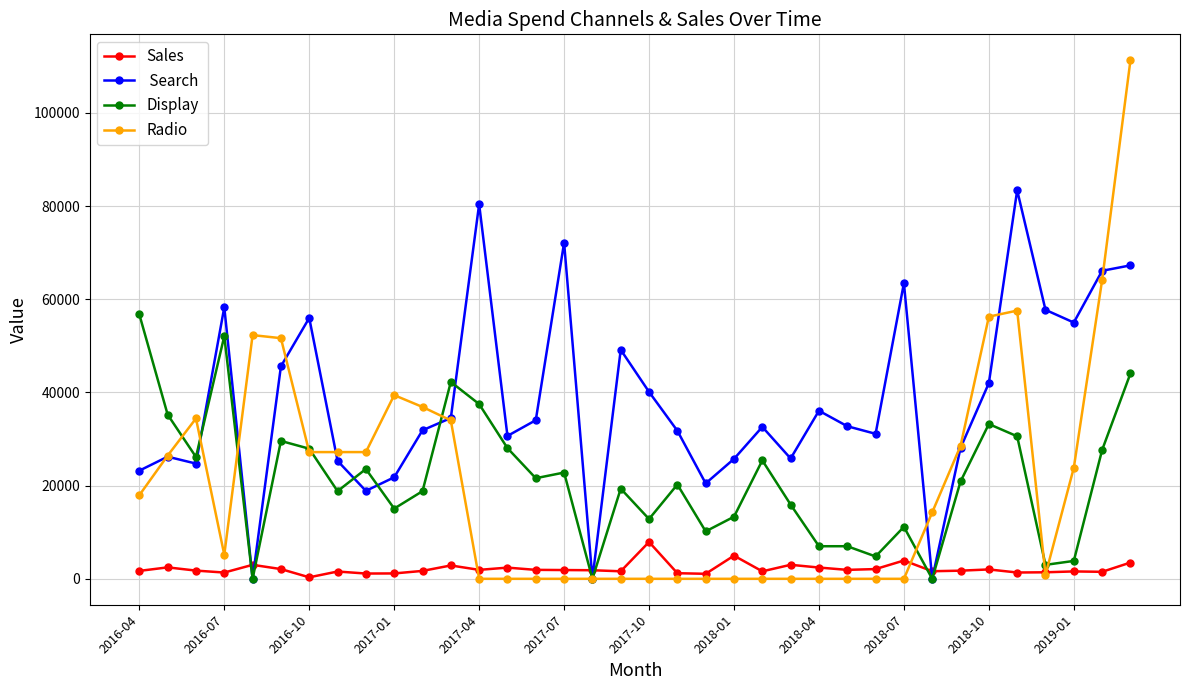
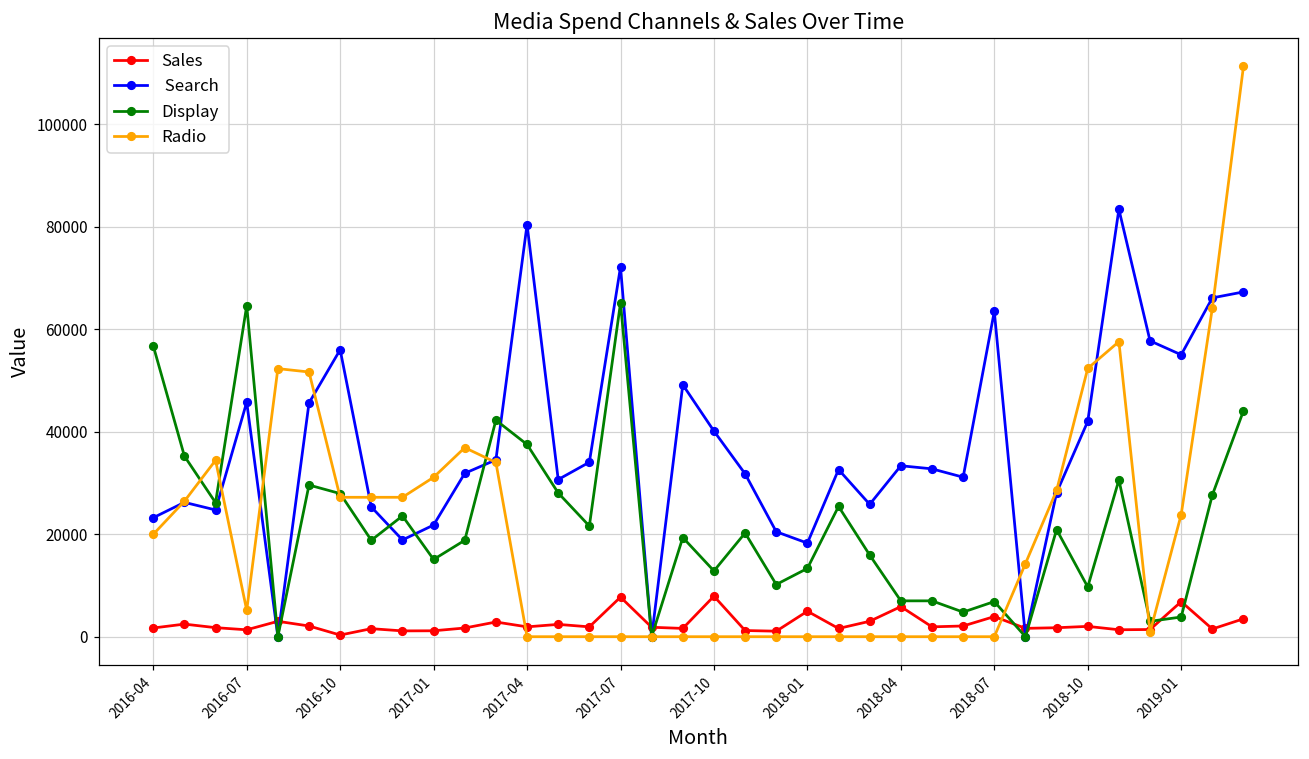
  {
    "Sales": {
      "2016-04": 2000,
      "2016-07": 1000,
      "2016-10": 0,
      "2017-01": 1000,
      "2017-04": 2000,
-     "2017-07": 2000,
+     "2017-07": 8000,
      "2017-10": 8000,
      "2018-01": 5000,
-     "2018-04": 2000,
+     "2018-04": 6000,
      "2018-07": 4000,
      "2018-10": 2000,
-     "2019-01": 2000
+     "2019-01": 7000
    },
    "Search": {
      "2016-04": 23000,
-     "2016-07": 58000,
+     "2016-07": 46000,
      "2016-10": 56000,
      "2017-01": 22000,
      "2017-04": 80000,
      "2017-07": 72000,
      "2017-10": 40000,
-     "2018-01": 26000,
-     "2018-04": 36000,
+     "2018-01": 18000,
+     "2018-04": 33000,
      "2018-07": 63000,
      "2018-10": 42000,
      "2019-01": 55000
    },
    "Display": {
      "2016-04": 57000,
-     "2016-07": 52000,
+     "2016-07": 65000,
      "2016-10": 28000,
      "2017-01": 15000,
      "2017-04": 38000,
-     "2017-07": 23000,
+     "2017-07": 65000,
      "2017-10": 13000,
      "2018-01": 13000,
      "2018-04": 7000,
-     "2018-07": 11000,
-     "2018-10": 33000,
+     "2018-07": 7000,
+     "2018-10": 10000,
      "2019-01": 4000
    },
    "Radio": {
-     "2016-04": 18000,
+     "2016-04": 20000,
      "2016-07": 5000,
      "2016-10": 27000,
-     "2017-01": 39000,
+     "2017-01": 31000,
      "2017-04": 0,
      "2017-07": 0,
      "2017-10": 0,
      "2018-01": 0,
      "2018-04": 0,
      "2018-07": 0,
-     "2018-10": 56000,
+     "2018-10": 52000,
      "2019-01": 24000
    }
  }
